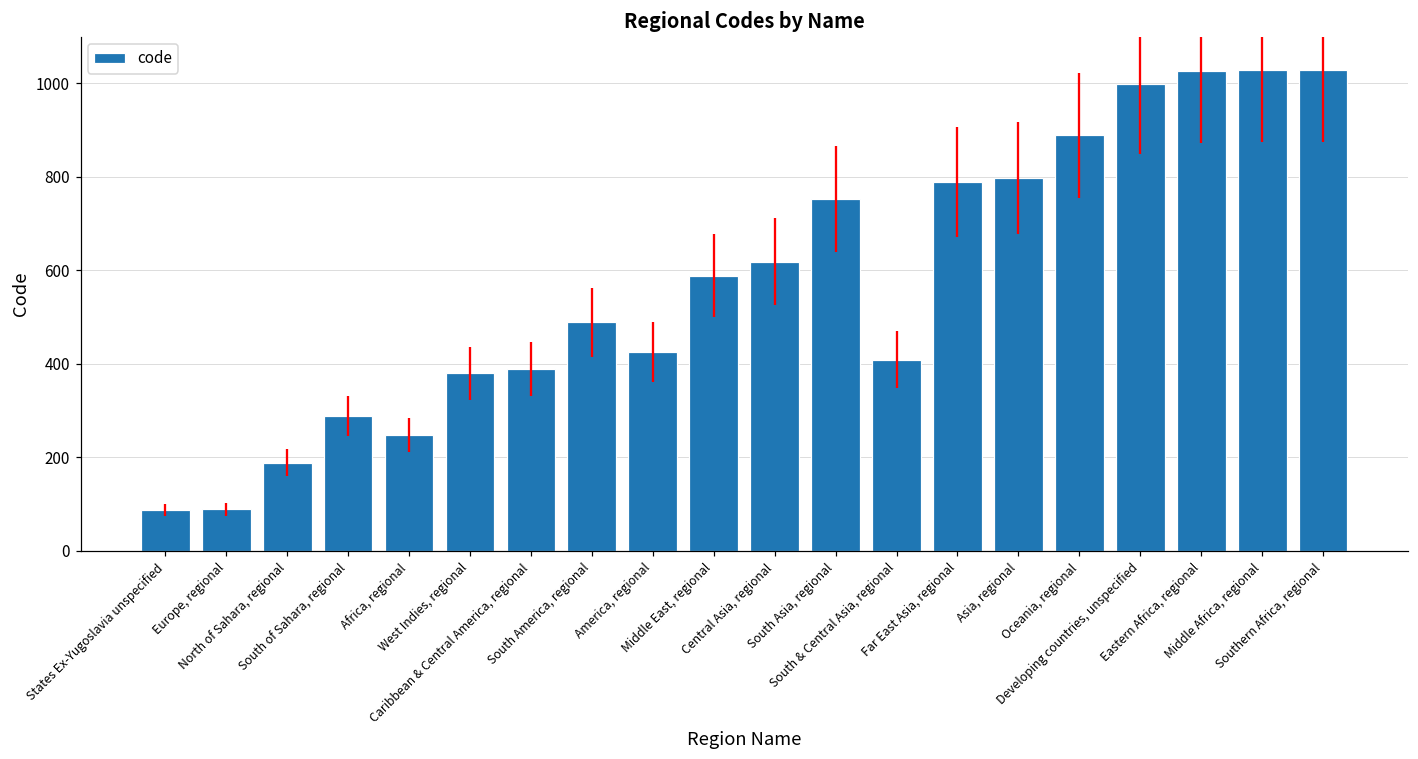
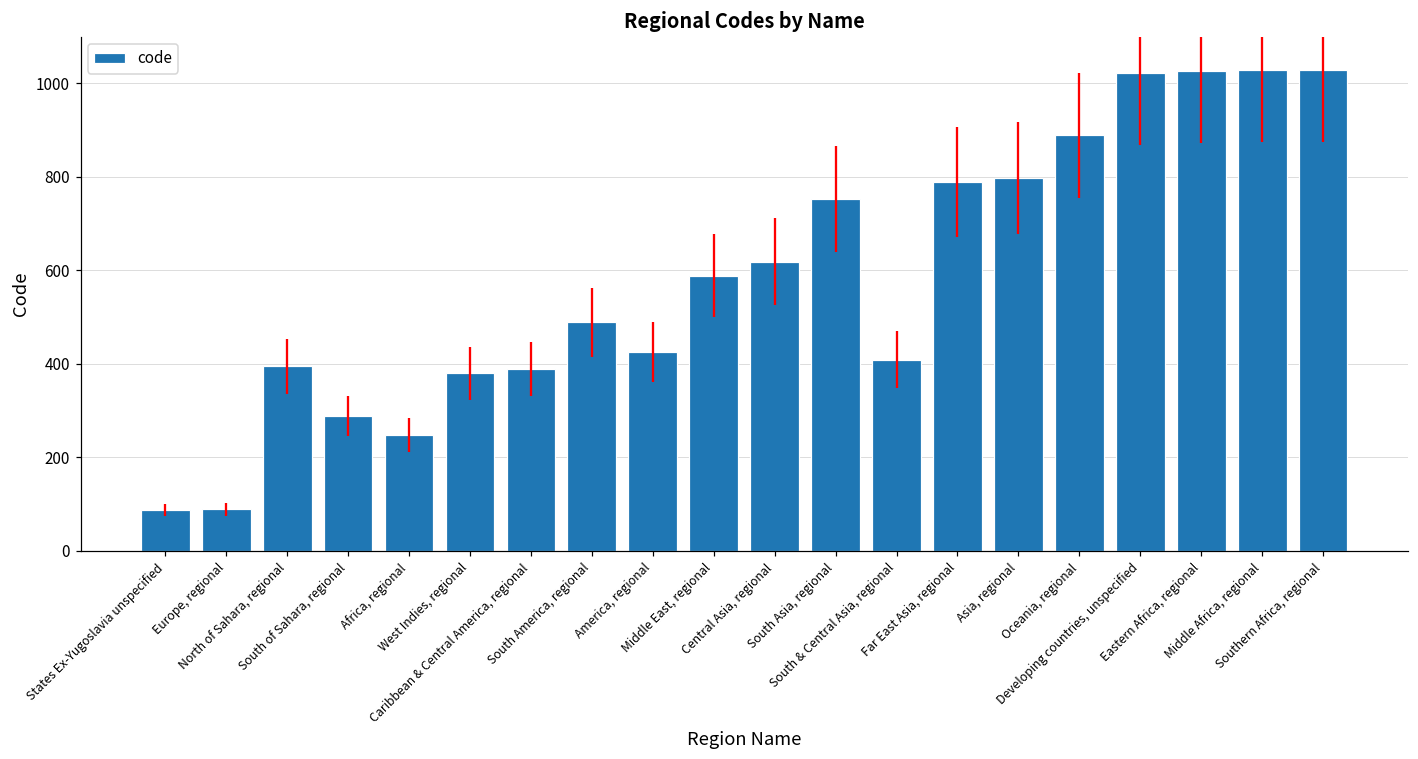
  {
    "States Ex-Yugoslavia unspecified": 90,
    "Europe, regional": 90,
-   "North of Sahara, regional": 190,
+   "North of Sahara, regional": 400,
    "South of Sahara, regional": 290,
    "Africa, regional": 250,
    "West Indies, regional": 380,
    "Caribbean & Central America, regional": 390,
    "South America, regional": 490,
    "America, regional": 430,
    "Middle East, regional": 590,
    "Central Asia, regional": 620,
    "South Asia, regional": 750,
    "South & Central Asia, regional": 410,
    "Far East Asia, regional": 790,
    "Asia, regional": 800,
    "Oceania, regional": 890,
-   "Developing countries, unspecified": 1000,
+   "Developing countries, unspecified": 1020,
    "Eastern Africa, regional": 1030,
    "Middle Africa, regional": 1030,
    "Southern Africa, regional": 1030
  }
